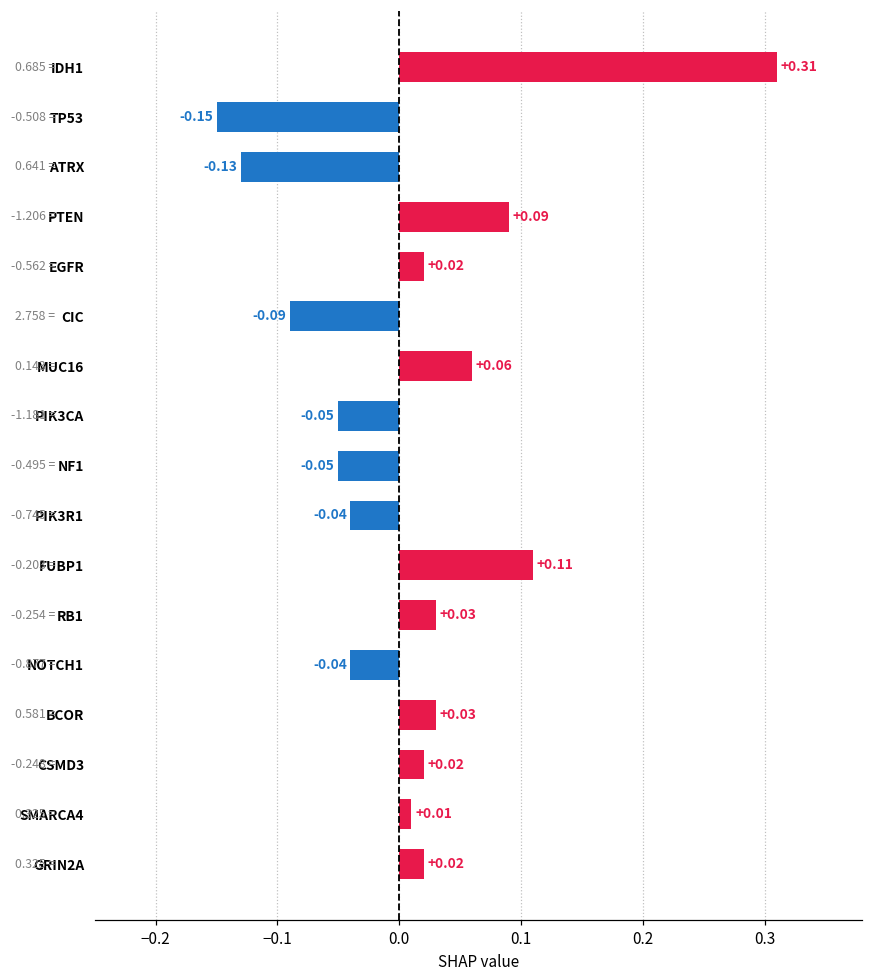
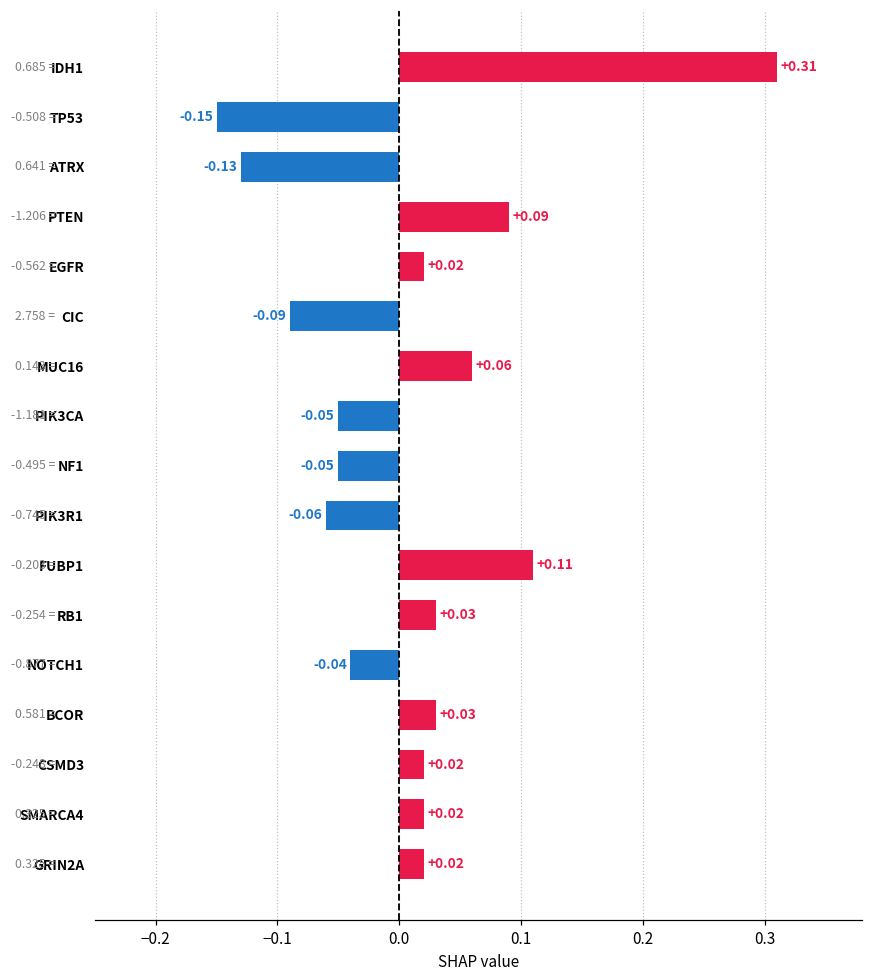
  {
    "IDH1": "+0.31",
    "TP53": "-0.15",
    "ATRX": "-0.13",
    "PTEN": "+0.09",
    "EGFR": "+0.02",
    "CIC": "-0.09",
    "MUC16": "+0.06",
    "PIK3CA": "-0.05",
    "NF1": "-0.05",
-   "PIK3R1": "-0.04",
+   "PIK3R1": "-0.06",
    "FUBP1": "+0.11",
    "RB1": "+0.03",
    "NOTCH1": "-0.04",
    "BCOR": "+0.03",
    "CSMD3": "+0.02",
-   "SMARCA4": "+0.01",
+   "SMARCA4": "+0.02",
    "GRIN2A": "+0.02"
  }
